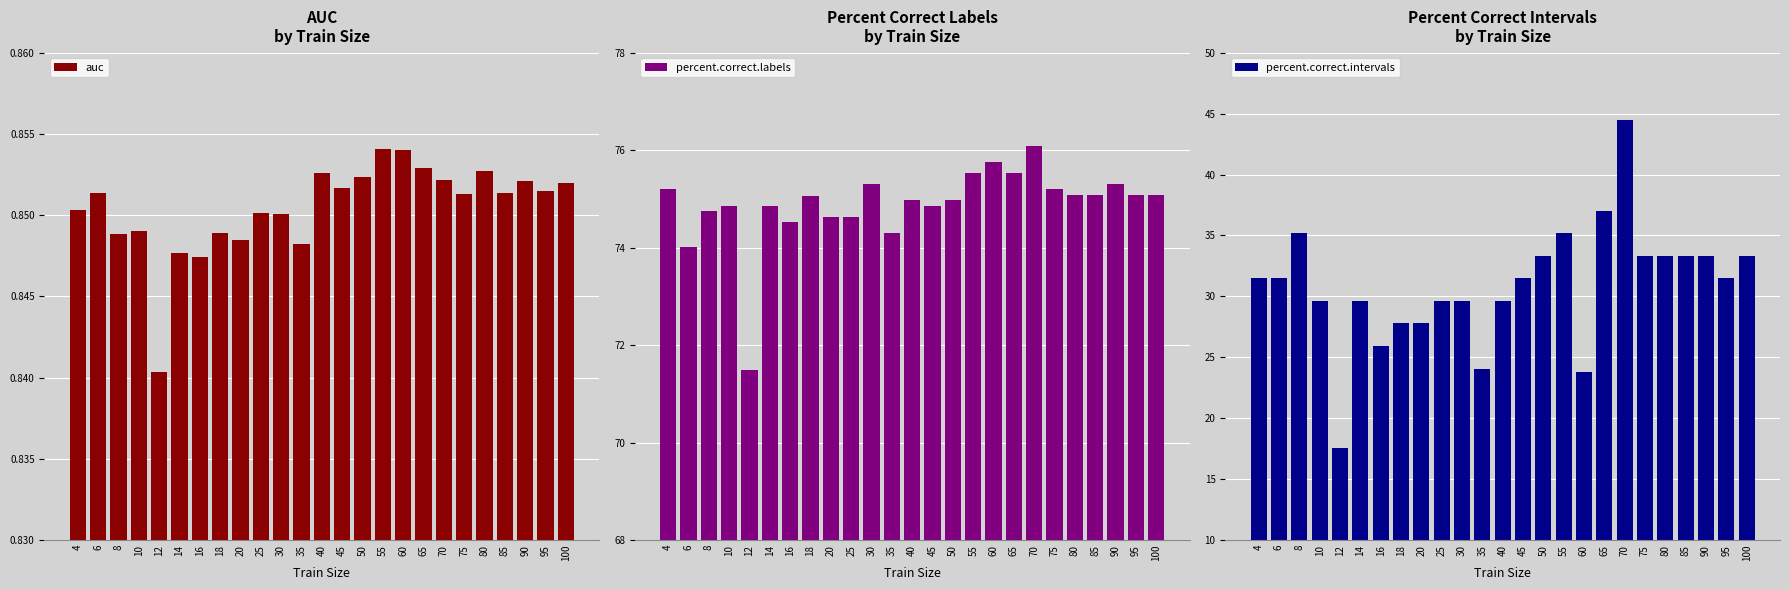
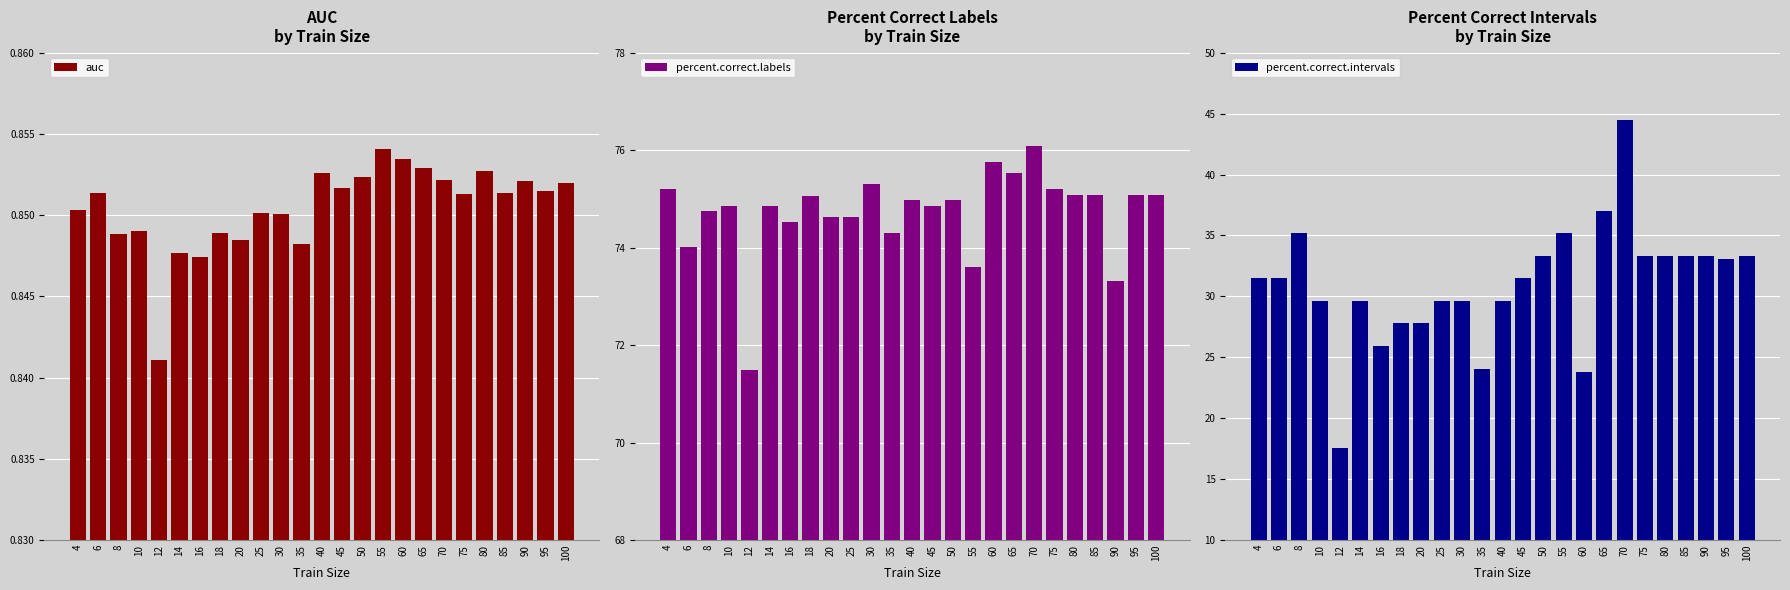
  {
    "AUC by Train Size": {
      "4": 0.8503,
      "6": 0.8513,
      "8": 0.8489,
      "10": 0.8490,
-     "12": 0.8404,
+     "12": 0.8411,
      "14": 0.8477,
      "16": 0.8474,
      "18": 0.8489,
      "20": 0.8485,
      "25": 0.8501,
      "30": 0.8501,
      "35": 0.8482,
      "40": 0.8526,
      "45": 0.8517,
      "50": 0.8523,
      "55": 0.8541,
-     "60": 0.8540,
+     "60": 0.8534,
      "65": 0.8529,
      "70": 0.8522,
      "75": 0.8513,
      "80": 0.8527,
      "85": 0.8514,
      "90": 0.8521,
      "95": 0.8515,
      "100": 0.8520
    },
    "Percent Correct Labels by Train Size": {
      "4": 75.2,
      "6": 74.0,
      "8": 74.7,
      "10": 74.9,
      "12": 71.5,
      "14": 74.9,
      "16": 74.5,
      "18": 75.0,
      "20": 74.6,
      "25": 74.6,
      "30": 75.3,
      "35": 74.3,
      "40": 75.0,
      "45": 74.9,
      "50": 75.0,
-     "55": 75.5,
+     "55": 73.6,
      "60": 75.8,
      "65": 75.5,
      "70": 76.1,
      "75": 75.2,
      "80": 75.1,
      "85": 75.1,
-     "90": 75.3,
+     "90": 73.3,
      "95": 75.1,
      "100": 75.1
    },
    "Percent Correct Intervals by Train Size": {
      "4": 31.5,
      "6": 31.5,
      "8": 35.2,
      "10": 29.6,
      "12": 17.6,
      "14": 29.6,
      "16": 25.9,
      "18": 27.8,
      "20": 27.8,
      "25": 29.6,
      "30": 29.6,
      "35": 24.1,
      "40": 29.6,
      "45": 31.5,
      "50": 33.3,
      "55": 35.2,
      "60": 23.8,
      "65": 37.0,
      "70": 44.4,
      "75": 33.3,
      "80": 33.3,
      "85": 33.3,
      "90": 33.3,
-     "95": 31.5,
+     "95": 33.1,
      "100": 33.3
    }
  }
